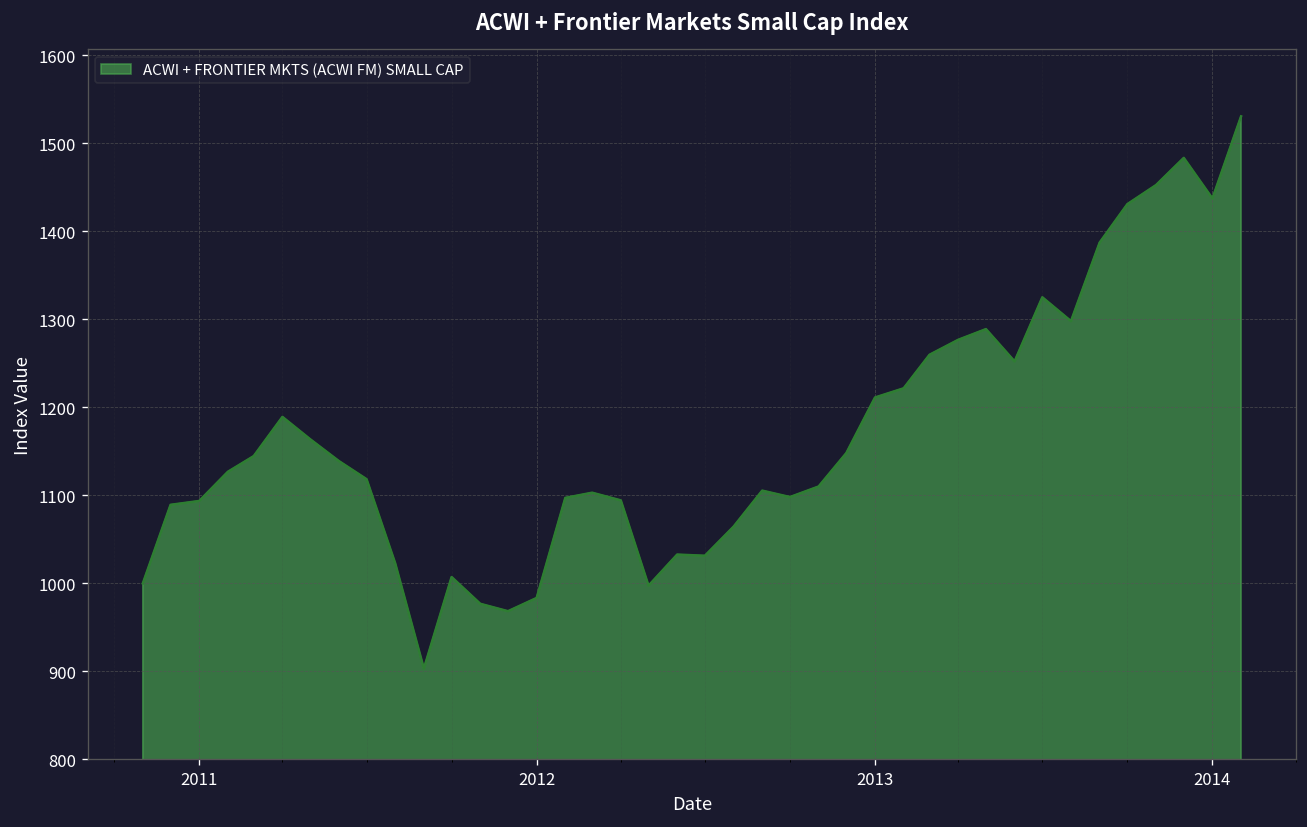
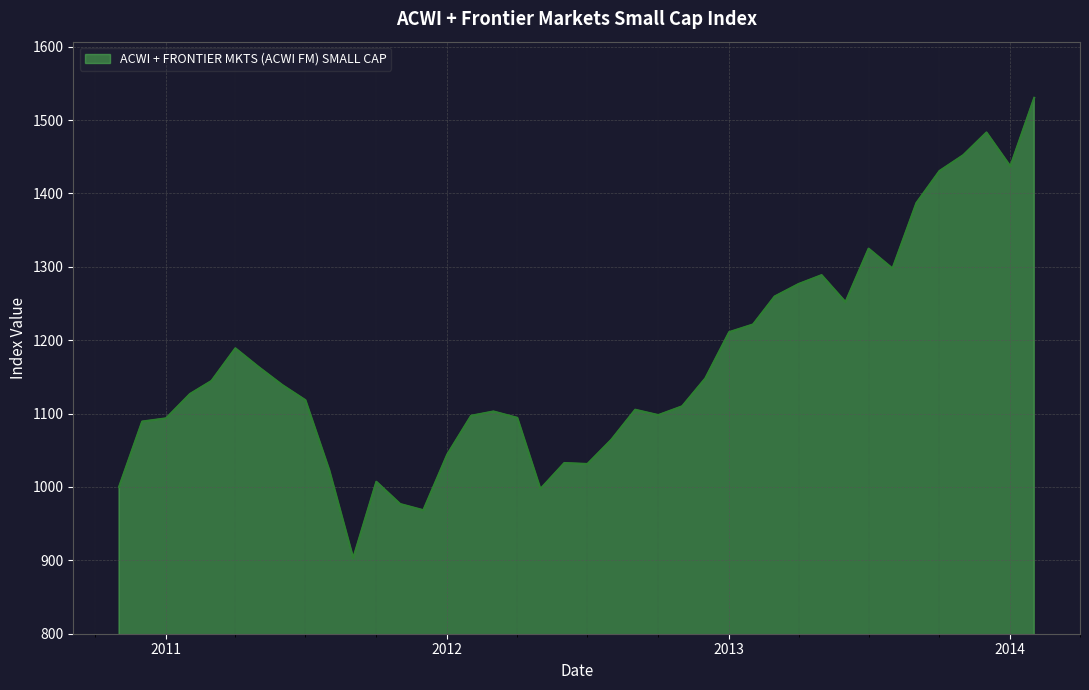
  {
    "2011": 1090,
-   "2012": 980,
+   "2012": 1040,
    "2013": 1210,
    "2014": 1440
  }
